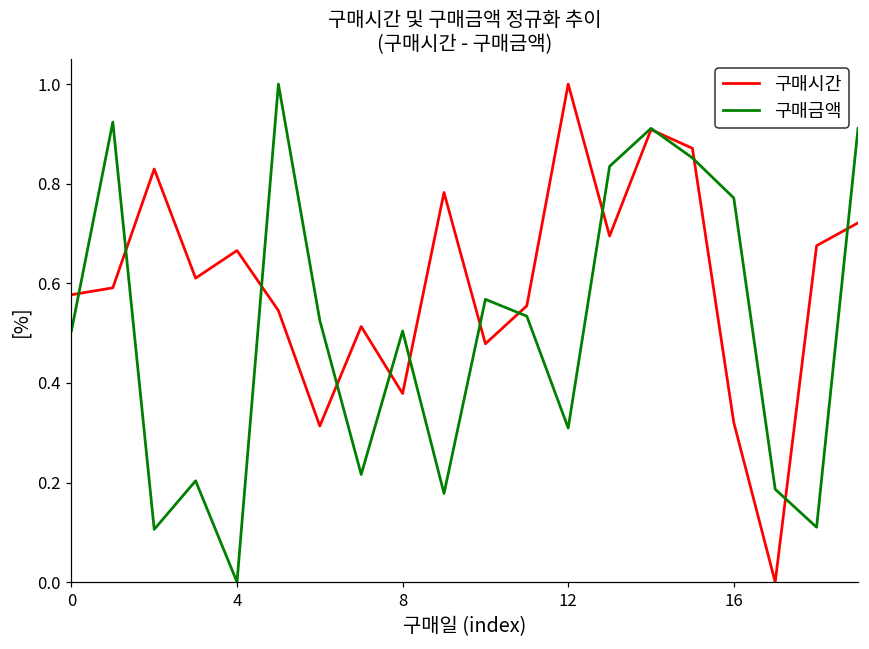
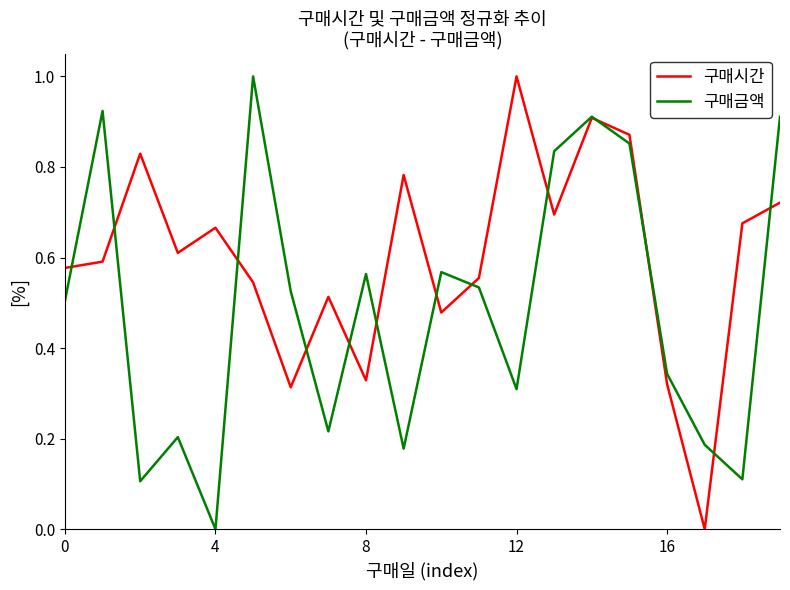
  {
    "구매시간": {
      "0": 0.58,
      "4": 0.67,
-     "8": 0.38,
+     "8": 0.33,
      "12": 1.00,
      "16": 0.32
    },
    "구매금액": {
      "0": 0.50,
      "4": 0.00,
-     "8": 0.50,
+     "8": 0.56,
      "12": 0.31,
-     "16": 0.77
+     "16": 0.34
    }
  }
